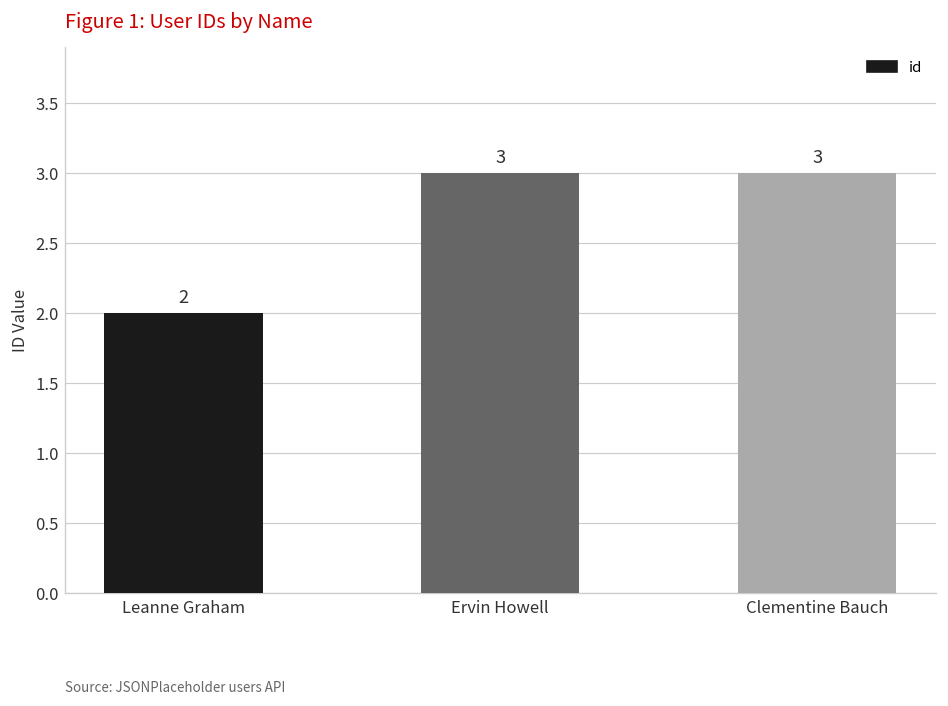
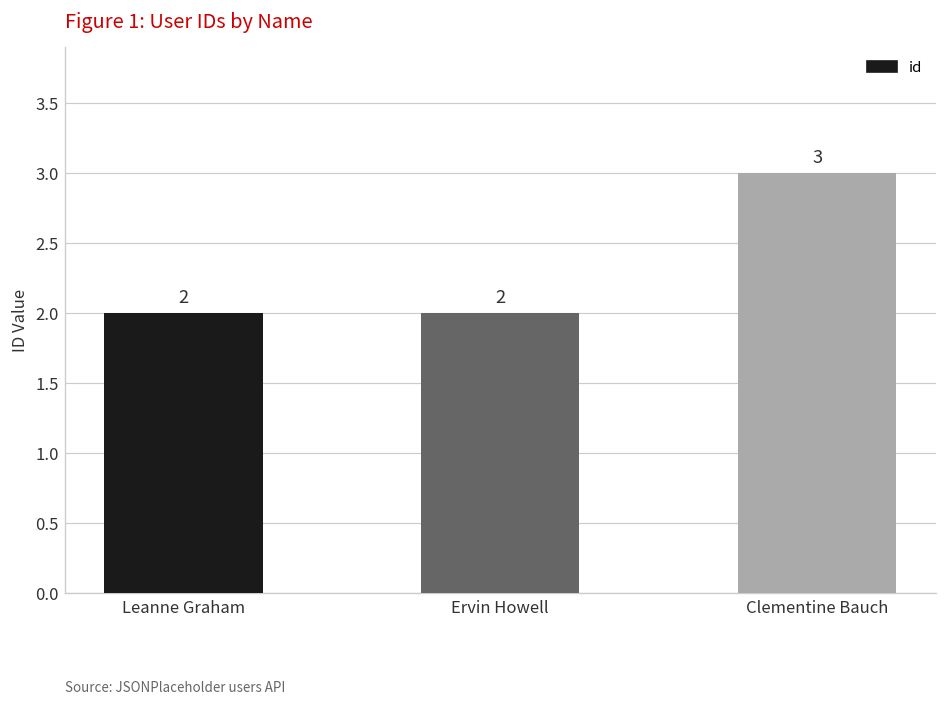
  {
    "Leanne Graham": 2,
-   "Ervin Howell": 3,
+   "Ervin Howell": 2,
    "Clementine Bauch": 3
  }
